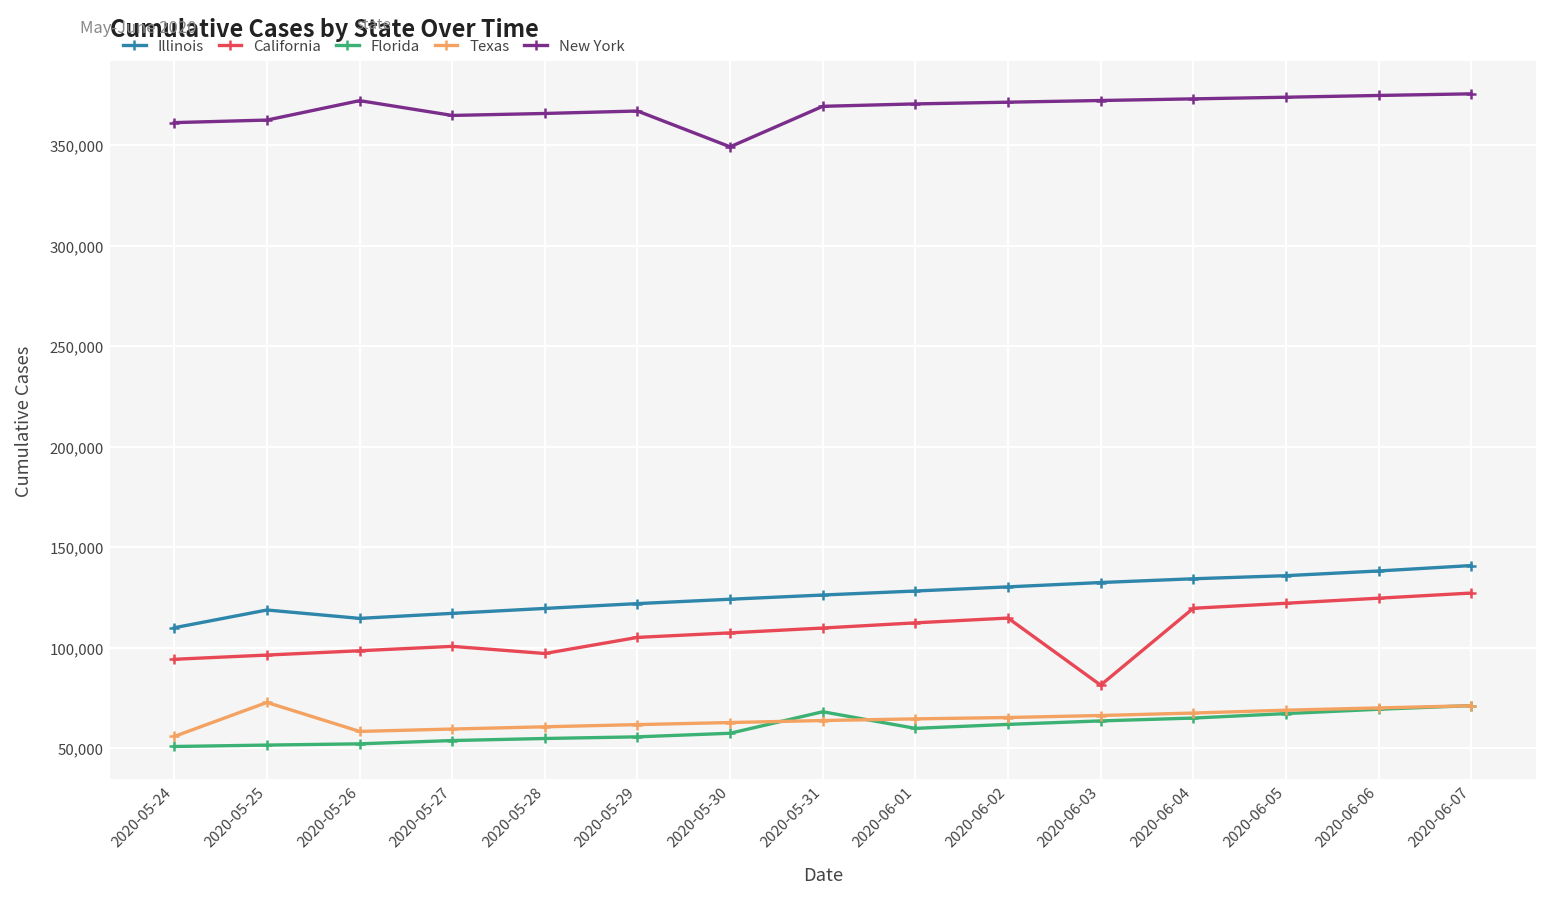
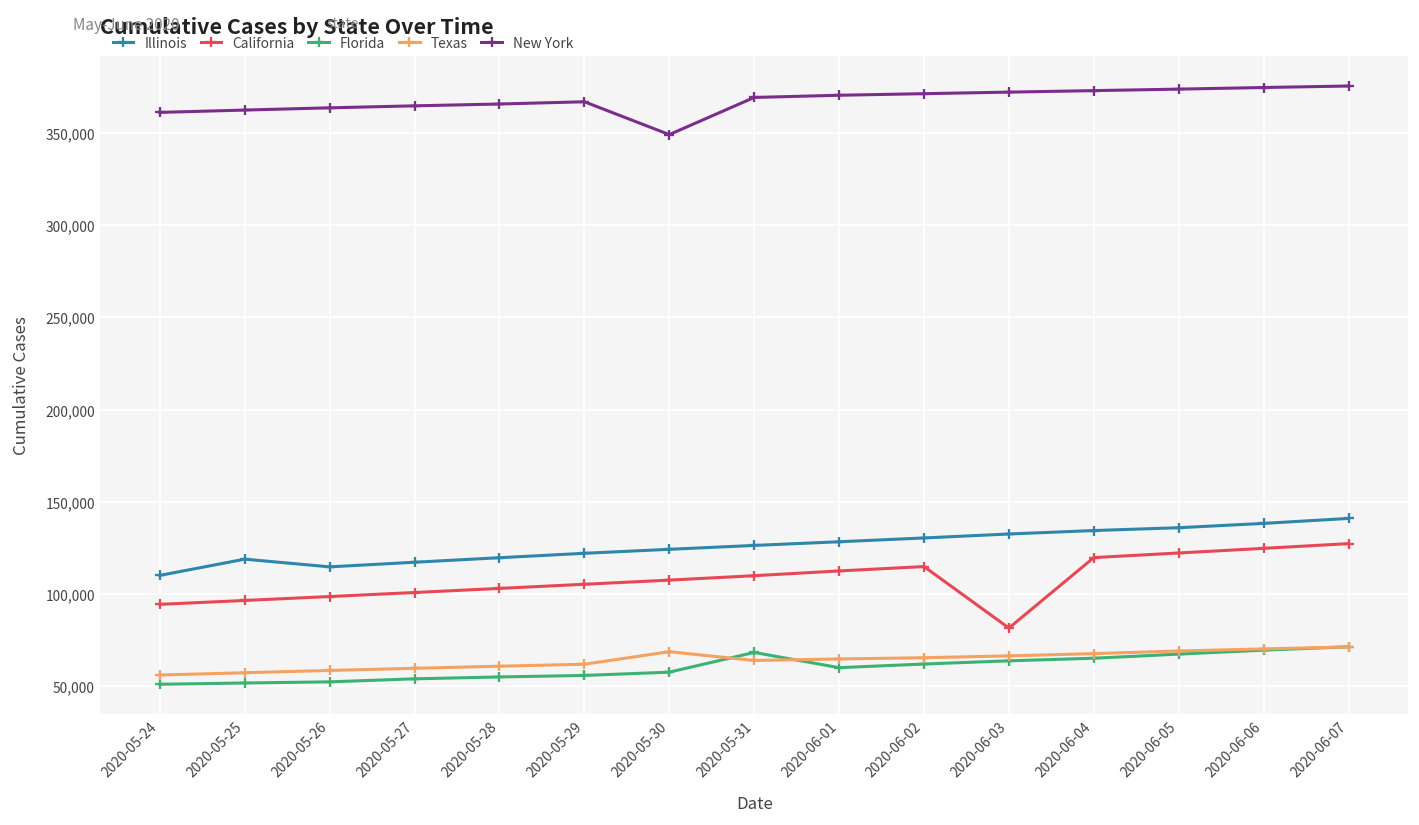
  {
    "Illinois": {
      "2020-05-24": "110,000",
      "2020-05-25": "119,000",
      "2020-05-26": "115,000",
      "2020-05-27": "117,000",
      "2020-05-28": "120,000",
      "2020-05-29": "122,000",
      "2020-05-30": "124,000",
      "2020-05-31": "126,000",
      "2020-06-01": "128,000",
      "2020-06-02": "130,000",
      "2020-06-03": "133,000",
      "2020-06-04": "134,000",
      "2020-06-05": "136,000",
      "2020-06-06": "138,000",
      "2020-06-07": "141,000"
    },
    "California": {
      "2020-05-24": "94,000",
      "2020-05-25": "96,000",
      "2020-05-26": "99,000",
      "2020-05-27": "101,000",
-     "2020-05-28": "97,000",
+     "2020-05-28": "103,000",
      "2020-05-29": "105,000",
      "2020-05-30": "107,000",
      "2020-05-31": "110,000",
      "2020-06-01": "112,000",
      "2020-06-02": "115,000",
      "2020-06-03": "81,000",
      "2020-06-04": "120,000",
      "2020-06-05": "122,000",
      "2020-06-06": "125,000",
      "2020-06-07": "127,000"
    },
    "Florida": {
      "2020-05-24": "51,000",
      "2020-05-25": "52,000",
      "2020-05-26": "52,000",
      "2020-05-27": "54,000",
      "2020-05-28": "55,000",
      "2020-05-29": "56,000",
      "2020-05-30": "58,000",
      "2020-05-31": "68,000",
      "2020-06-01": "60,000",
      "2020-06-02": "62,000",
      "2020-06-03": "64,000",
      "2020-06-04": "65,000",
      "2020-06-05": "67,000"
    },
    "Texas": {
      "2020-05-24": "56,000",
-     "2020-05-25": "73,000",
+     "2020-05-25": "57,000",
      "2020-05-26": "58,000",
      "2020-05-27": "60,000",
      "2020-05-28": "61,000",
      "2020-05-29": "62,000",
-     "2020-05-30": "63,000",
+     "2020-05-30": "69,000",
      "2020-05-31": "64,000",
      "2020-06-01": "65,000",
      "2020-06-02": "65,000",
      "2020-06-03": "66,000",
      "2020-06-04": "68,000",
      "2020-06-05": "69,000"
    },
    "New York": {
      "2020-05-24": "361,000",
      "2020-05-25": "363,000",
-     "2020-05-26": "372,000",
+     "2020-05-26": "364,000",
      "2020-05-27": "365,000",
      "2020-05-28": "366,000",
      "2020-05-29": "367,000",
      "2020-05-30": "349,000",
      "2020-05-31": "369,000",
      "2020-06-01": "371,000",
      "2020-06-02": "371,000",
      "2020-06-03": "372,000",
      "2020-06-04": "373,000",
      "2020-06-05": "374,000",
      "2020-06-06": "375,000",
      "2020-06-07": "376,000"
    }
  }
